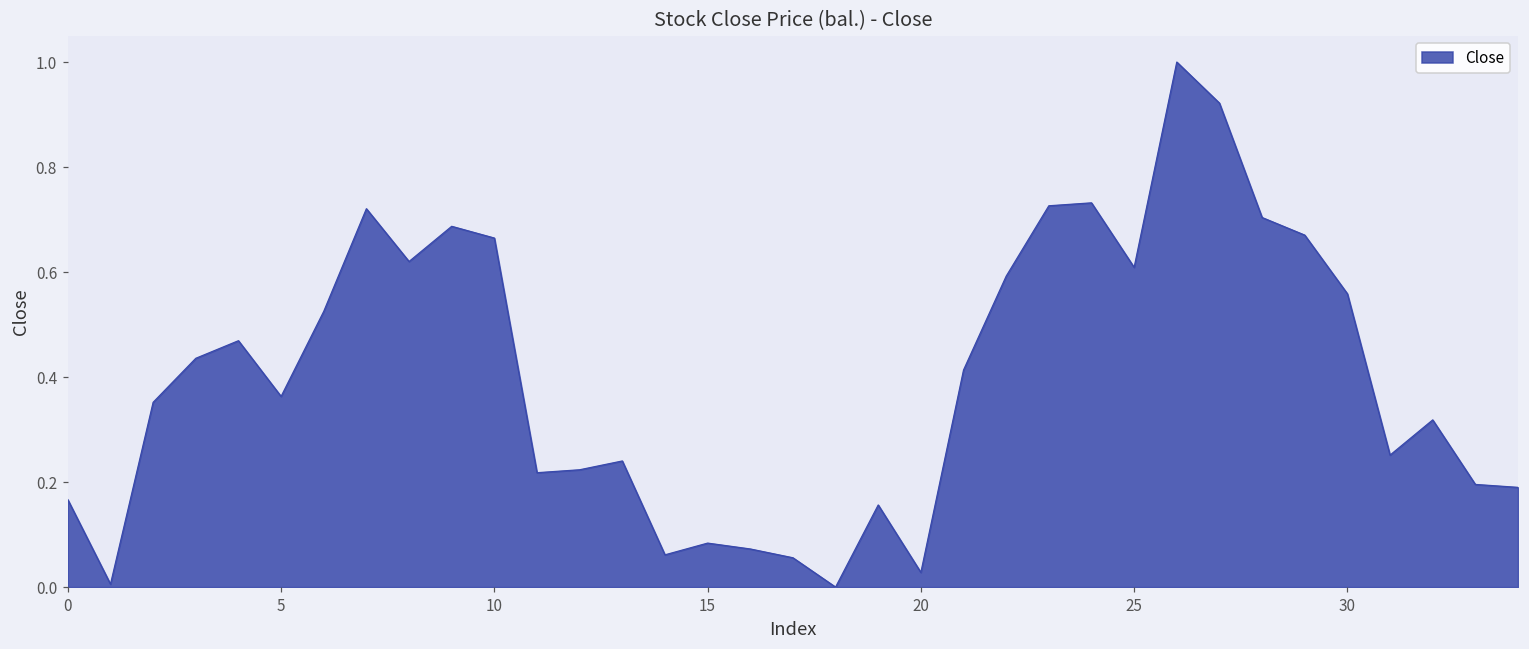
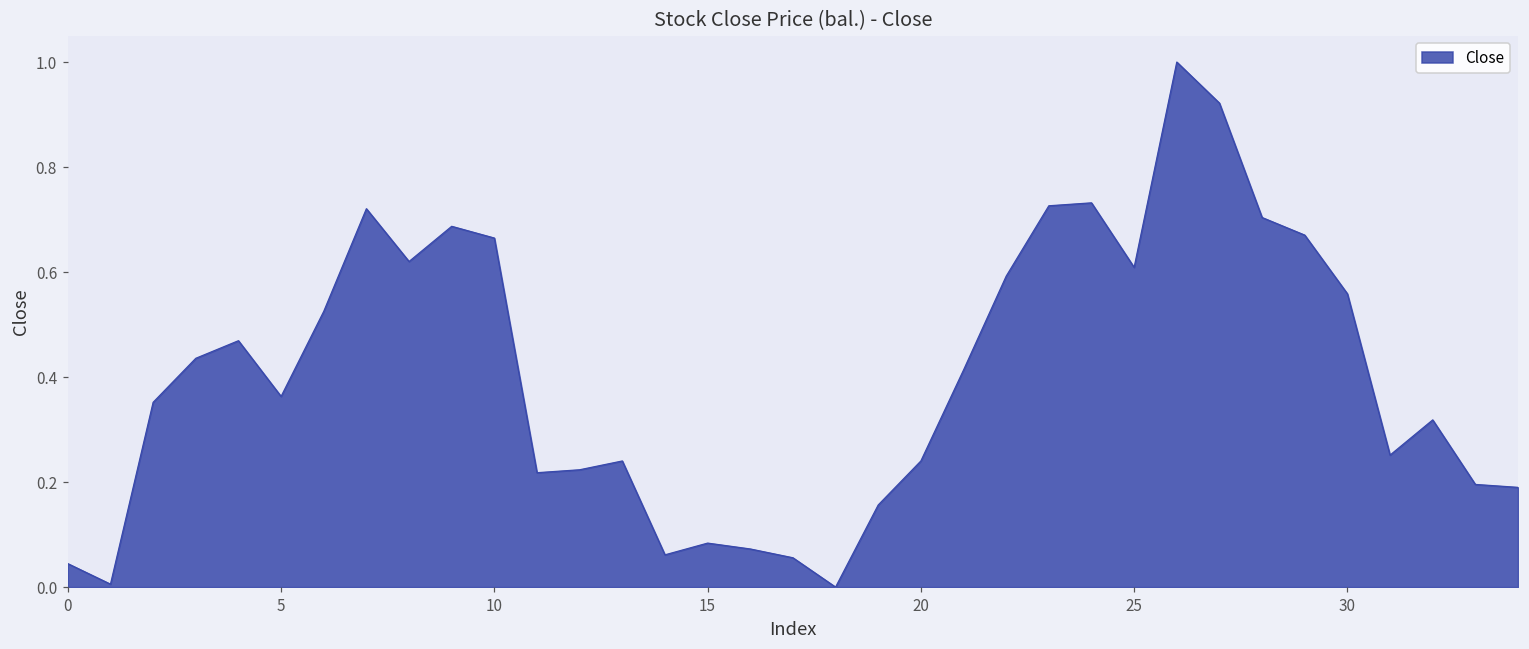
  {
-   "0": 0.17,
+   "0": 0.04,
    "5": 0.36,
    "10": 0.66,
    "15": 0.08,
-   "20": 0.03,
+   "20": 0.24,
    "25": 0.61,
    "30": 0.56
  }
